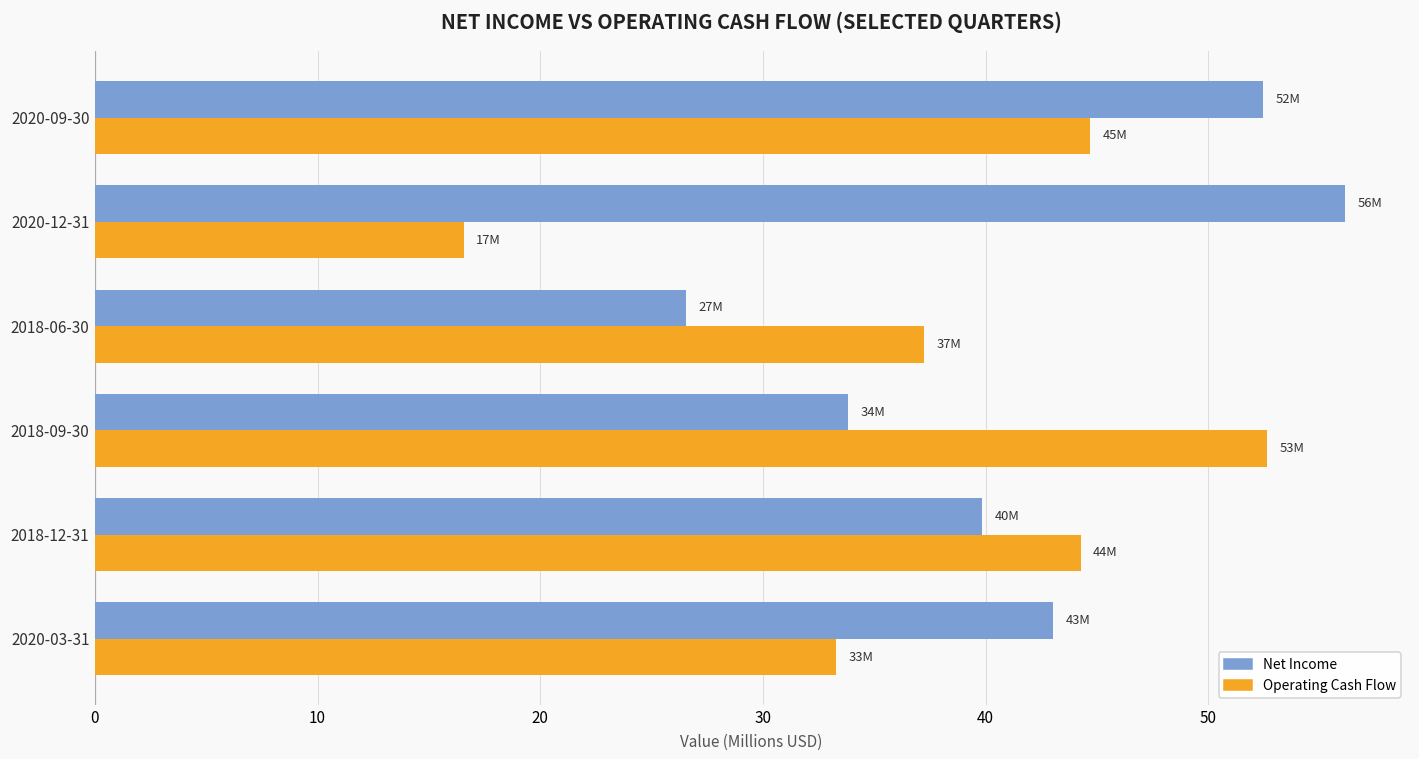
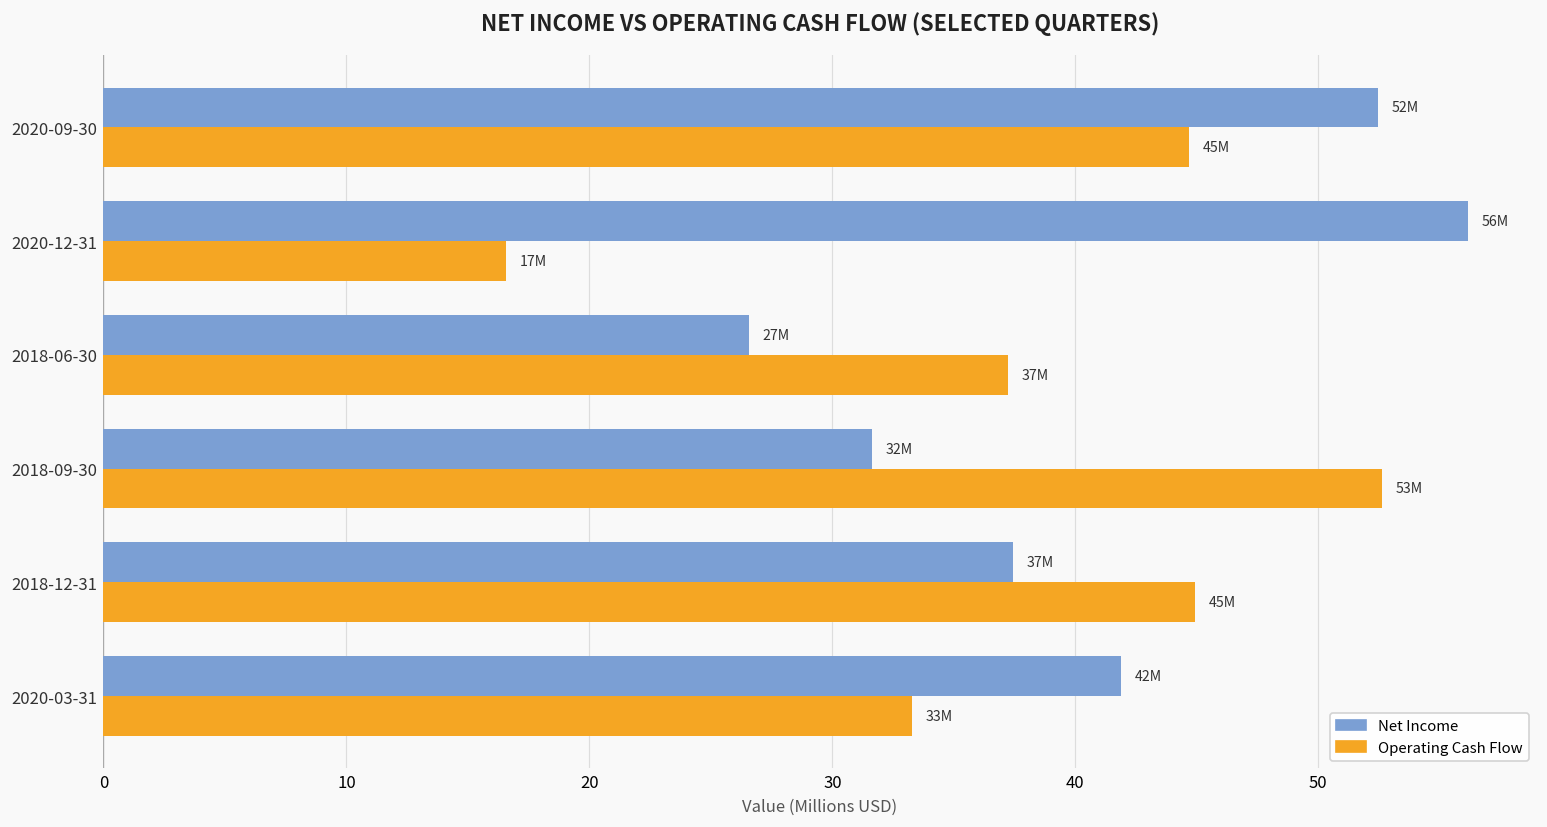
  {
    "Net Income": {
      "2020-09-30": "52M",
      "2020-12-31": "56M",
      "2018-06-30": "27M",
-     "2018-09-30": "34M",
-     "2018-12-31": "40M",
-     "2020-03-31": "43M"
+     "2018-09-30": "32M",
+     "2018-12-31": "37M",
+     "2020-03-31": "42M"
    },
    "Operating Cash Flow": {
      "2020-09-30": "45M",
      "2020-12-31": "17M",
      "2018-06-30": "37M",
      "2018-09-30": "53M",
-     "2018-12-31": "44M",
+     "2018-12-31": "45M",
      "2020-03-31": "33M"
    }
  }
